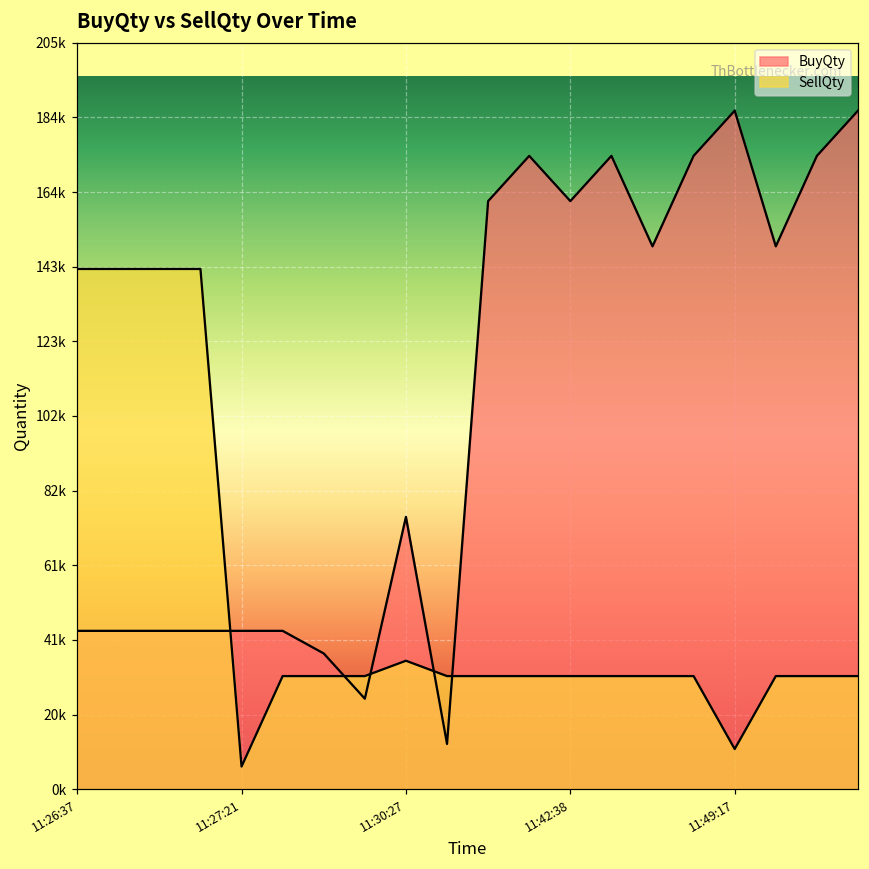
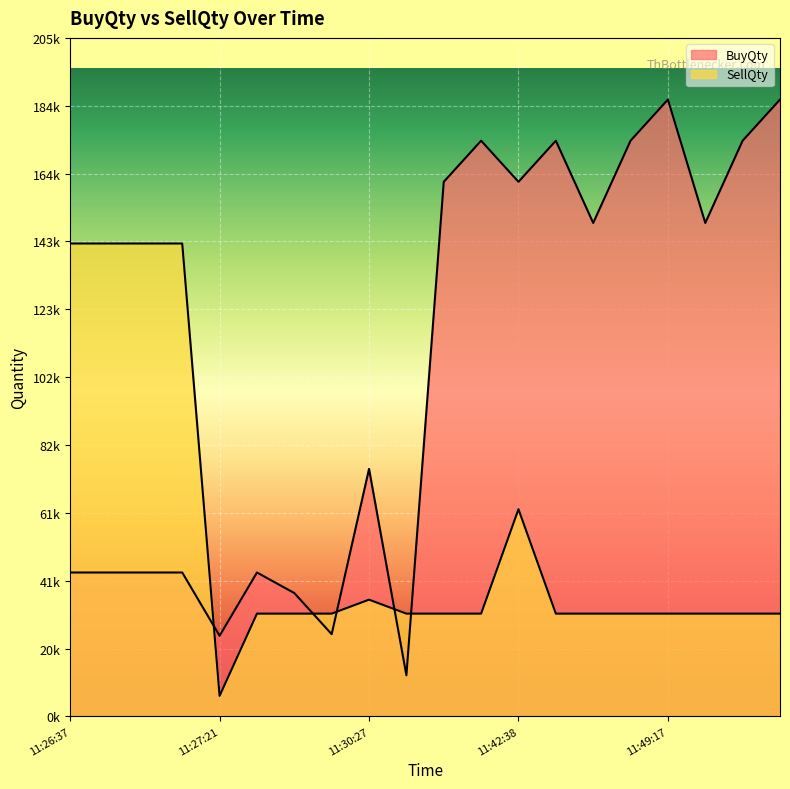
  {
    "BuyQty": {
-     "11:27:21": 43000,
+     "11:27:21": 24000,
      "11:30:27": 75000,
      "11:42:38": 161000,
      "11:49:17": 186000
    },
    "SellQty": {
      "11:27:21": 6000,
      "11:30:27": 35000,
-     "11:42:38": 31000,
-     "11:49:17": 11000
+     "11:42:38": 62000,
+     "11:49:17": 31000
    }
  }
